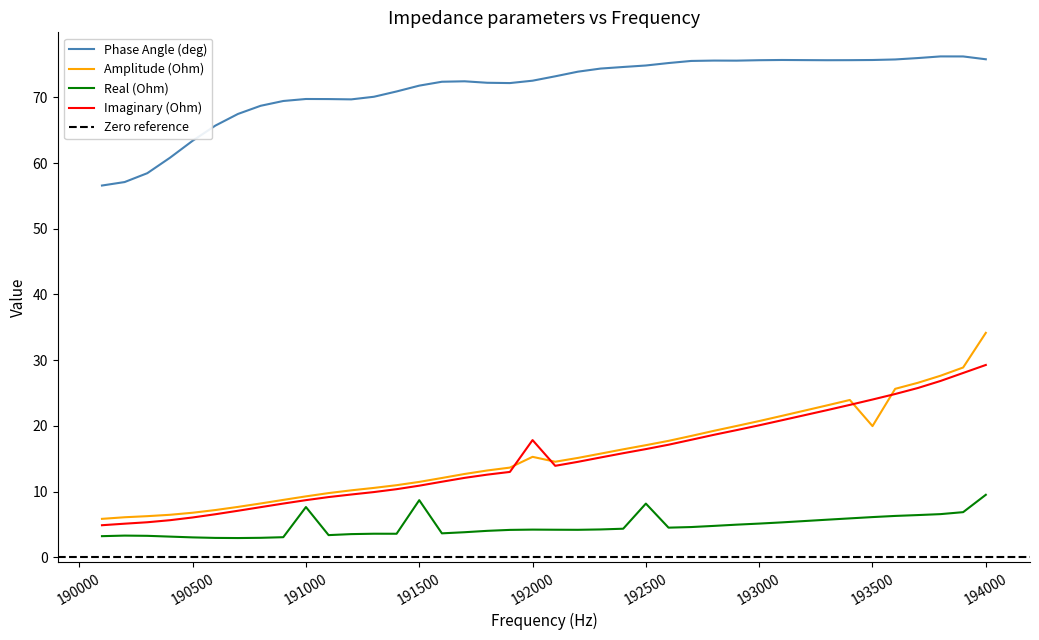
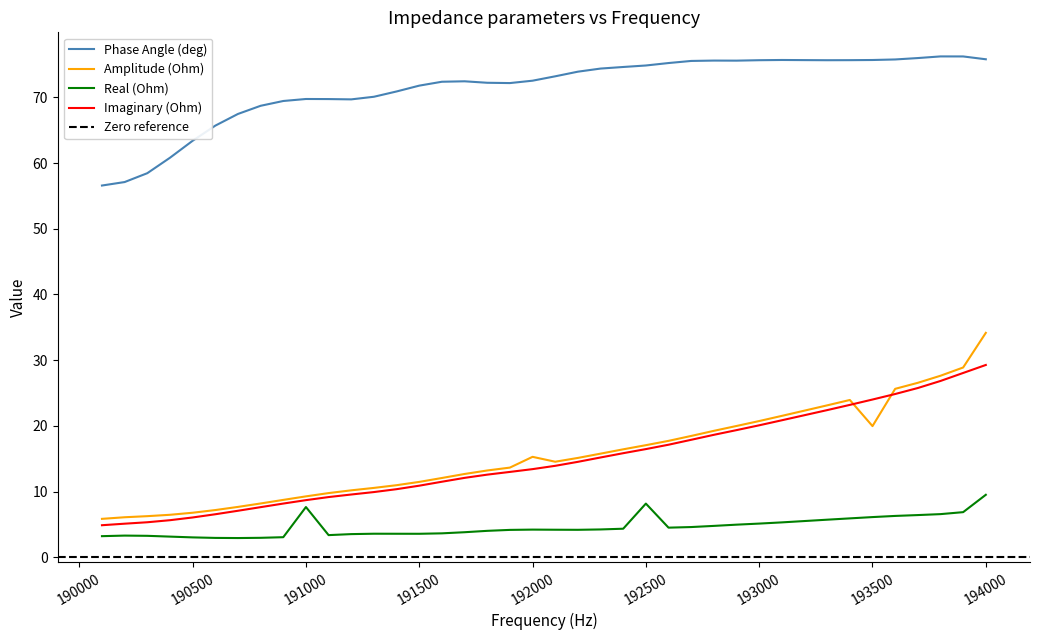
  {
    "Phase Angle (deg)": {
      "190500": 63,
      "191000": 70,
      "191500": 72,
      "192000": 73,
      "192500": 75,
      "193000": 76,
      "193500": 76,
      "194000": 76
    },
    "Amplitude (Ohm)": {
      "190500": 7,
      "191000": 9,
      "191500": 11,
      "192000": 15,
      "192500": 17,
      "193000": 21,
      "193500": 20,
      "194000": 34
    },
    "Real (Ohm)": {
      "190500": 3,
      "191000": 8,
-     "191500": 9,
+     "191500": 4,
      "192000": 4,
      "192500": 8,
      "193000": 5,
      "193500": 6,
      "194000": 10
    },
    "Imaginary (Ohm)": {
      "190500": 6,
      "191000": 9,
      "191500": 11,
-     "192000": 18,
+     "192000": 13,
      "192500": 16,
      "193000": 20,
      "193500": 24,
      "194000": 29
    }
  }
